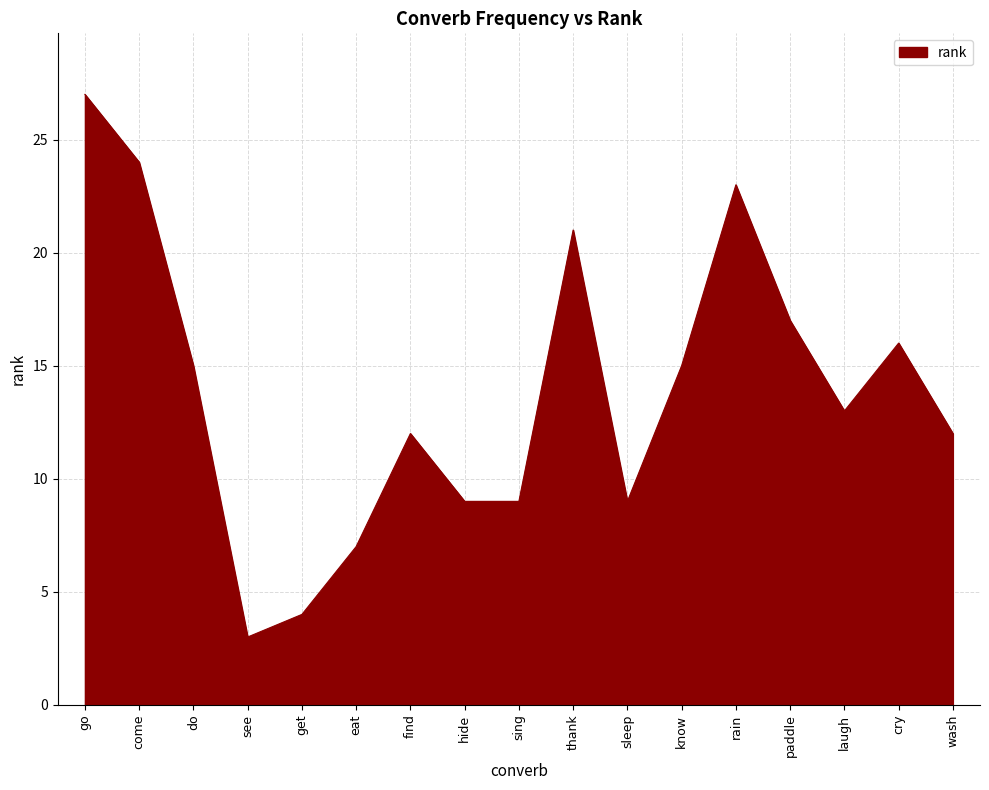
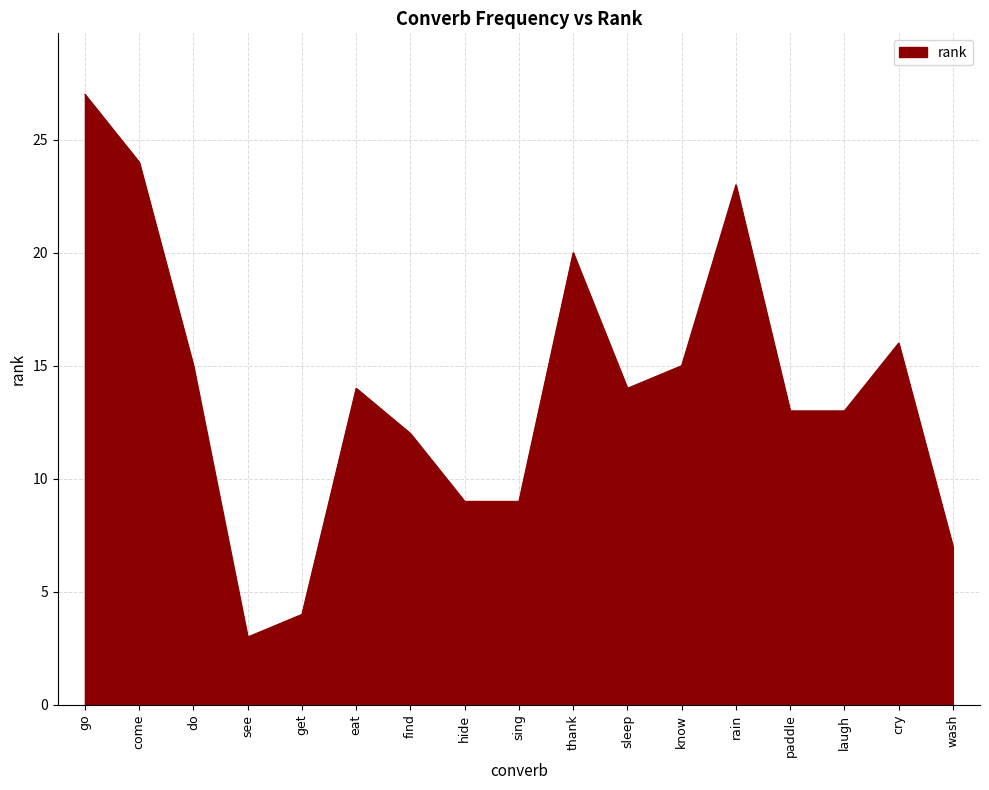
  {
    "go": 27,
    "come": 24,
    "do": 15,
    "see": 3,
    "get": 4,
-   "eat": 7,
+   "eat": 14,
    "find": 12,
    "hide": 9,
    "sing": 9,
-   "thank": 21,
-   "sleep": 9,
+   "thank": 20,
+   "sleep": 14,
    "know": 15,
    "rain": 23,
-   "paddle": 17,
+   "paddle": 13,
    "laugh": 13,
    "cry": 16,
-   "wash": 12
+   "wash": 7
  }
